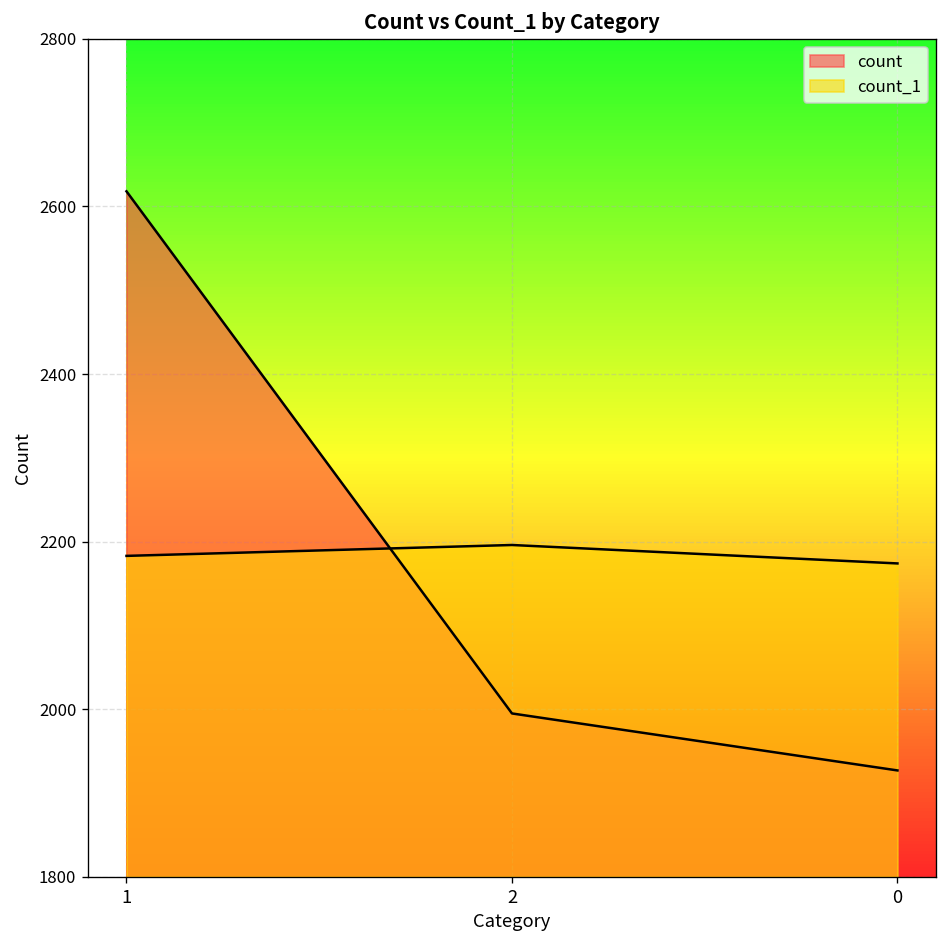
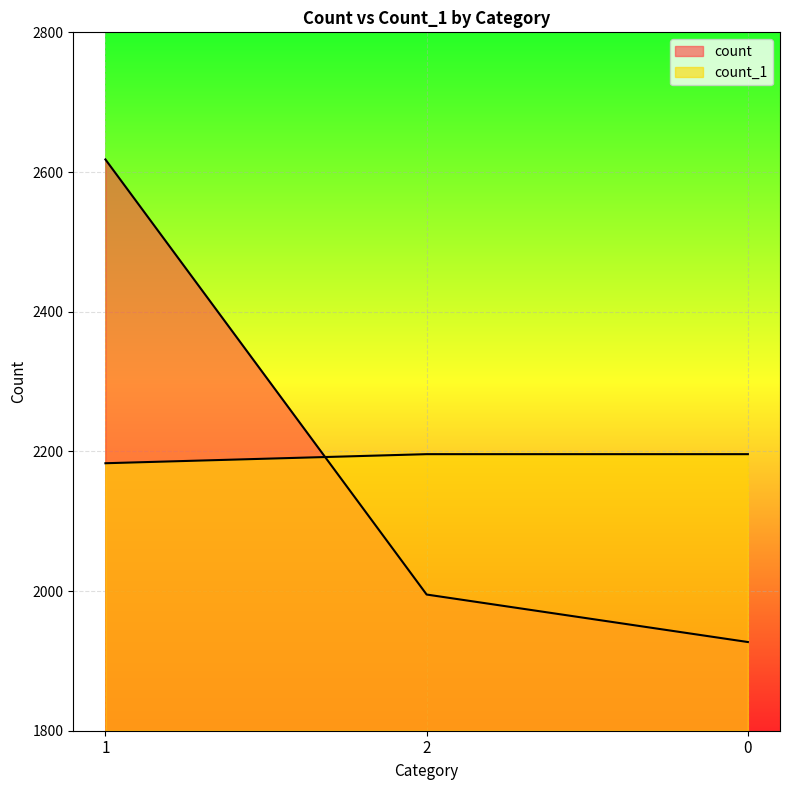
  {
    "count": {
      "1": 2620,
      "2": 2000,
      "0": 1930
    },
    "count_1": {
      "1": 2180,
      "2": 2200,
-     "0": 2170
+     "0": 2200
    }
  }
